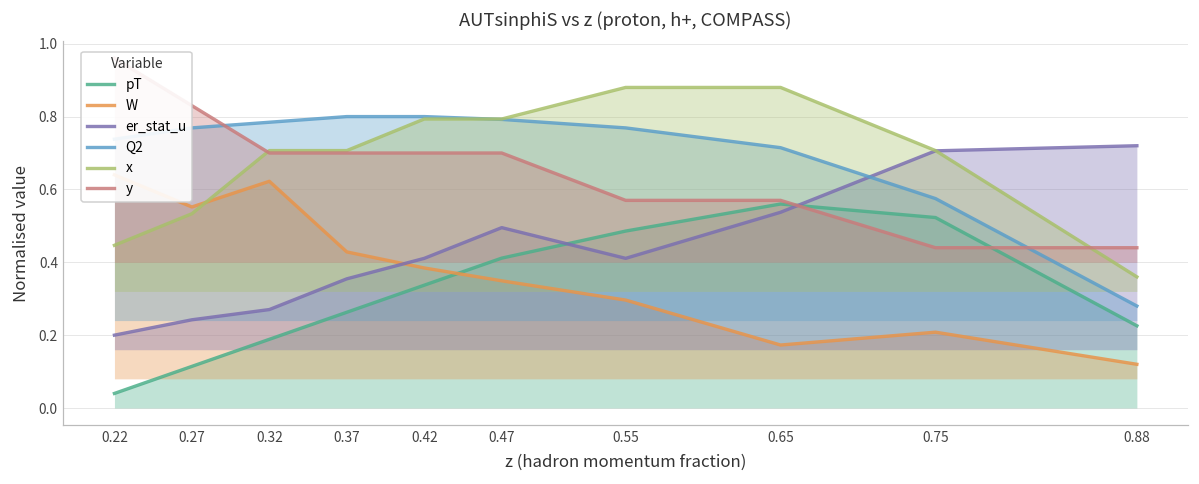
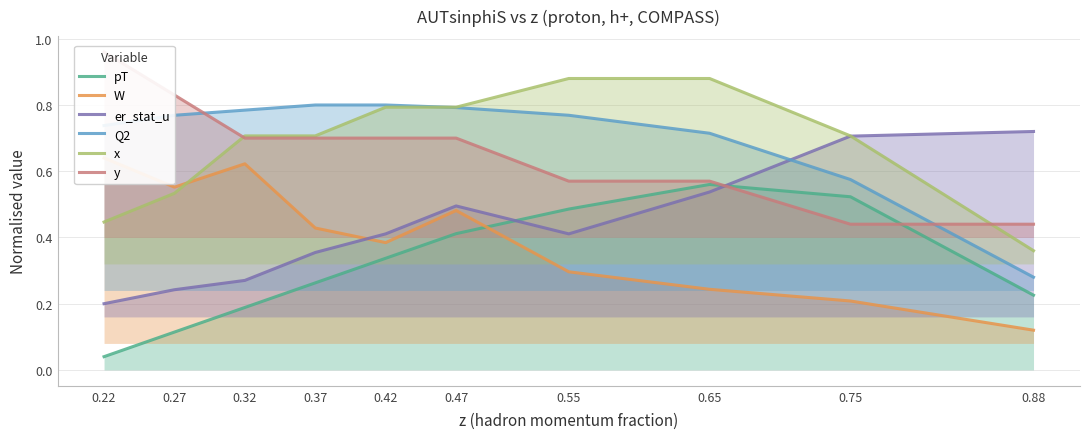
  {
    "pT": {
      "0.22": 0.04,
      "0.27": 0.11,
      "0.32": 0.19,
      "0.37": 0.26,
      "0.42": 0.34,
      "0.47": 0.41,
      "0.55": 0.49,
      "0.65": 0.56,
      "0.75": 0.52,
      "0.88": 0.23
    },
    "W": {
      "0.27": 0.55,
      "0.32": 0.62,
      "0.37": 0.43,
      "0.42": 0.38,
-     "0.47": 0.35,
+     "0.47": 0.48,
      "0.55": 0.30,
-     "0.65": 0.17,
+     "0.65": 0.24,
      "0.75": 0.21,
      "0.88": 0.12
    },
    "er_stat_u": {
      "0.22": 0.20,
      "0.27": 0.24,
      "0.32": 0.27,
      "0.37": 0.35,
      "0.42": 0.41,
      "0.47": 0.50,
      "0.55": 0.41,
      "0.65": 0.54,
      "0.88": 0.72
    },
    "Q2": {
      "0.32": 0.78,
      "0.37": 0.80,
      "0.55": 0.77,
      "0.65": 0.71,
      "0.75": 0.57,
      "0.88": 0.28
    },
    "x": {
      "0.22": 0.45,
      "0.27": 0.53,
      "0.55": 0.88,
      "0.65": 0.88,
      "0.88": 0.36
    },
    "y": {
      "0.42": 0.70,
      "0.47": 0.70,
      "0.55": 0.57,
      "0.65": 0.57,
      "0.75": 0.44,
      "0.88": 0.44
    }
  }
